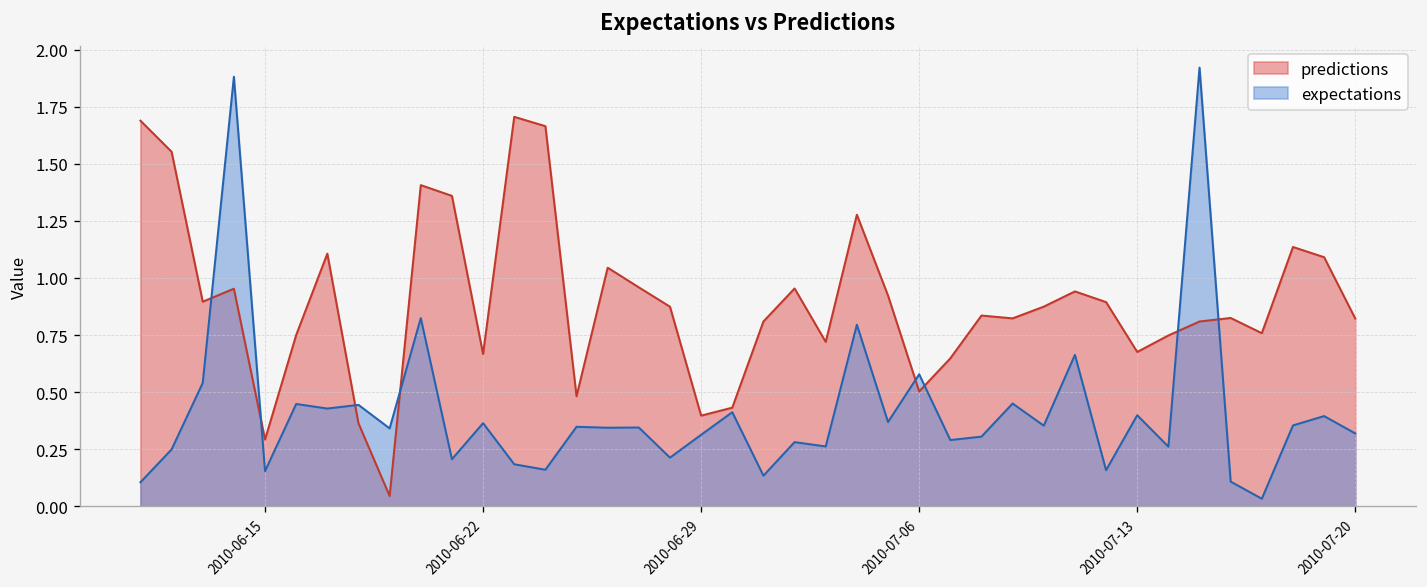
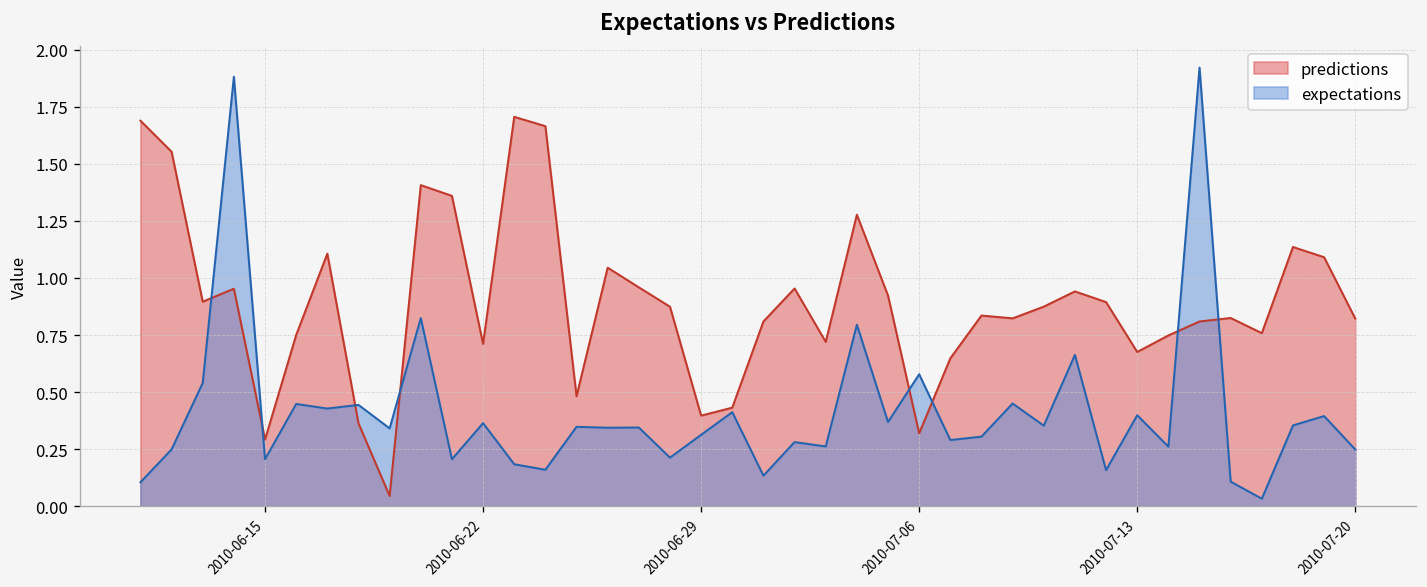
  {
    "predictions": {
      "2010-06-15": 0.29,
-     "2010-06-22": 0.67,
+     "2010-06-22": 0.71,
      "2010-06-29": 0.40,
-     "2010-07-06": 0.50,
+     "2010-07-06": 0.32,
      "2010-07-13": 0.68,
      "2010-07-20": 0.82
    },
    "expectations": {
-     "2010-06-15": 0.15,
+     "2010-06-15": 0.21,
      "2010-06-22": 0.36,
      "2010-06-29": 0.31,
      "2010-07-06": 0.58,
      "2010-07-13": 0.40,
-     "2010-07-20": 0.32
+     "2010-07-20": 0.25
    }
  }
